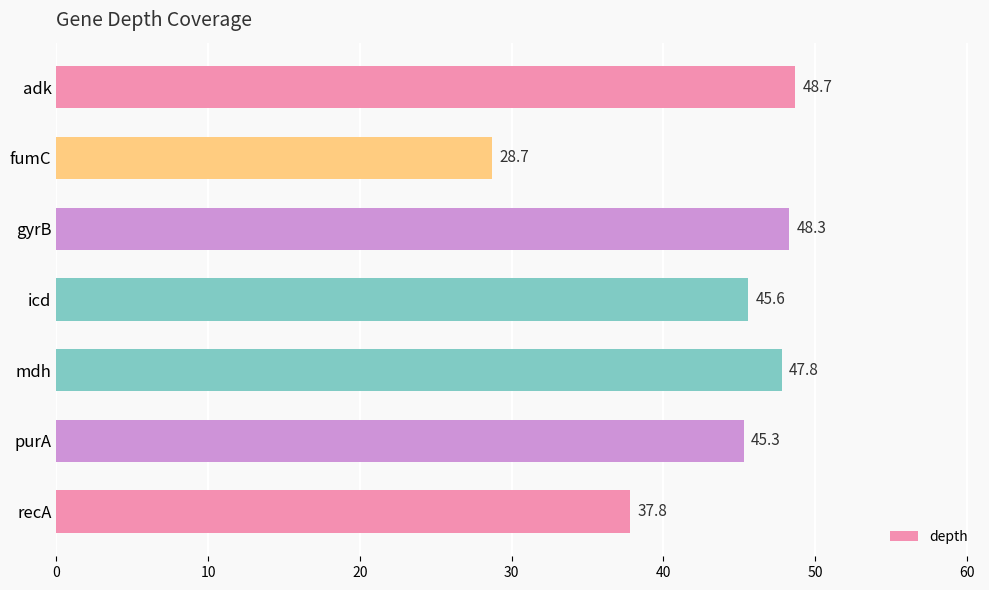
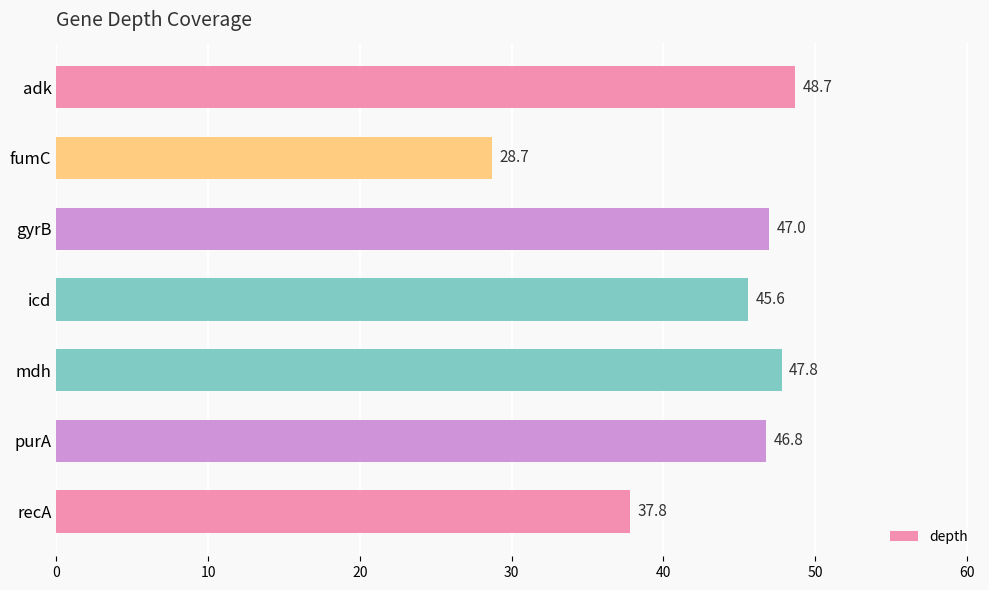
  {
    "adk": 48.7,
    "fumC": 28.7,
-   "gyrB": 48.3,
+   "gyrB": 47.0,
    "icd": 45.6,
    "mdh": 47.8,
-   "purA": 45.3,
+   "purA": 46.8,
    "recA": 37.8
  }
